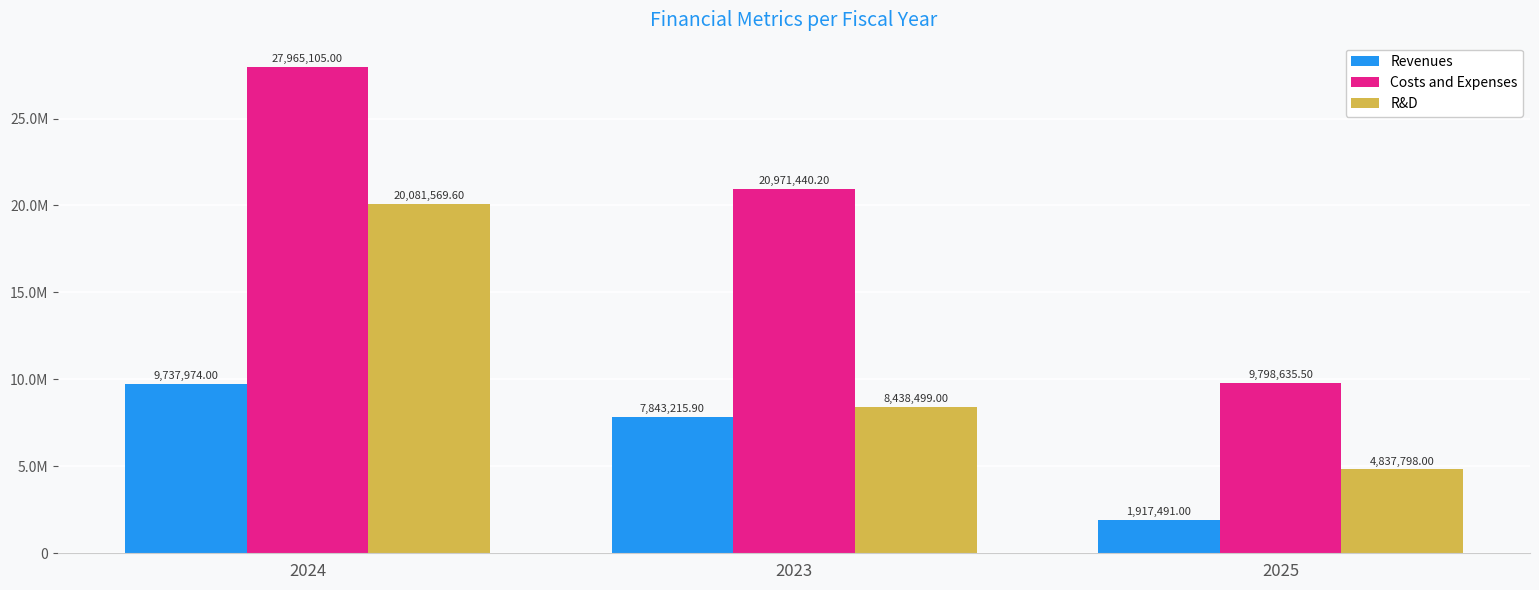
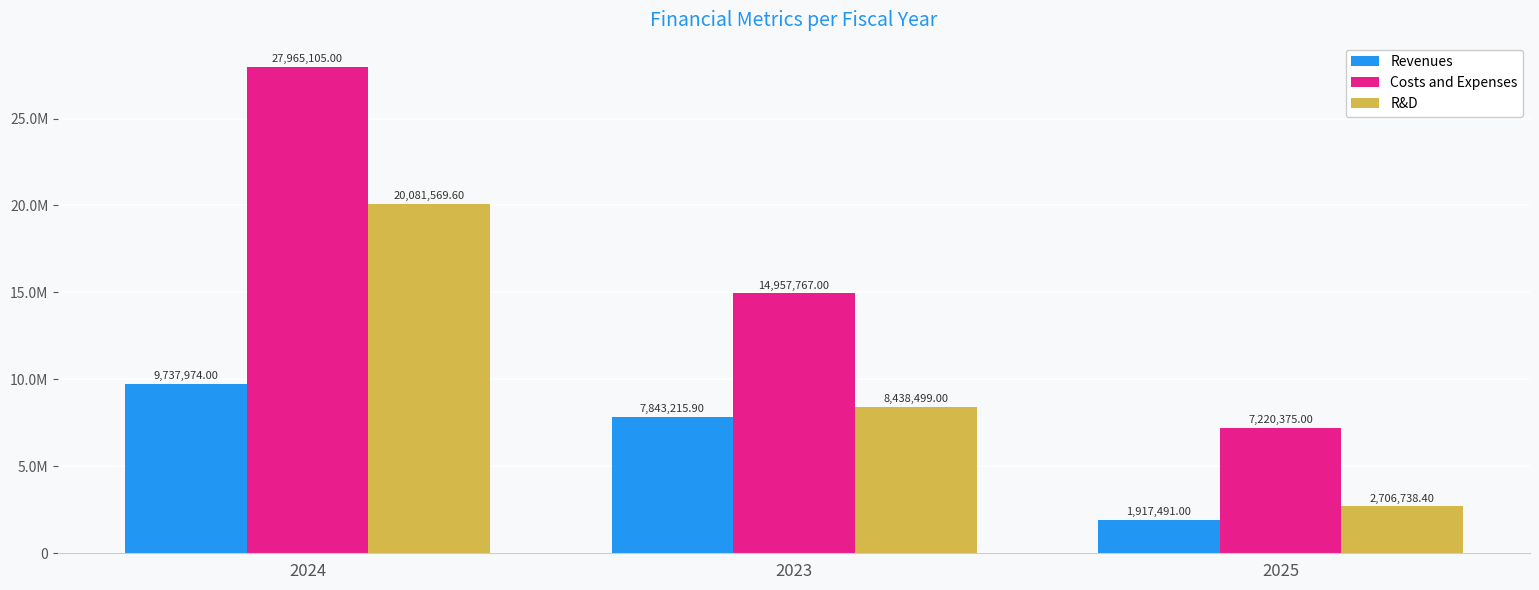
  {
    "Revenues": {
      "2024": "9,737,974.00",
      "2023": "7,843,215.90",
      "2025": "1,917,491.00"
    },
    "Costs and Expenses": {
      "2024": "27,965,105.00",
-     "2023": "20,971,440.20",
-     "2025": "9,798,635.50"
+     "2023": "14,957,767.00",
+     "2025": "7,220,375.00"
    },
    "R&D": {
      "2024": "20,081,569.60",
      "2023": "8,438,499.00",
-     "2025": "4,837,798.00"
+     "2025": "2,706,738.40"
    }
  }
